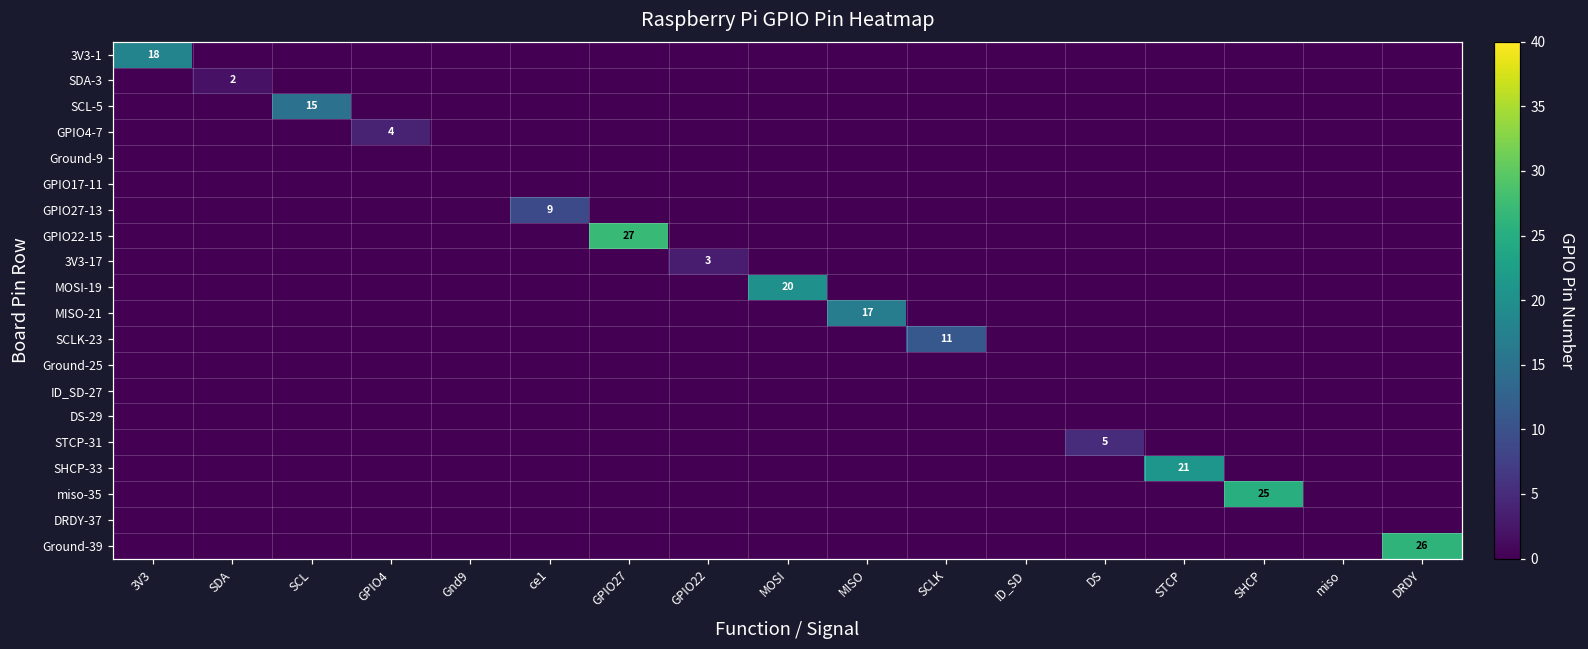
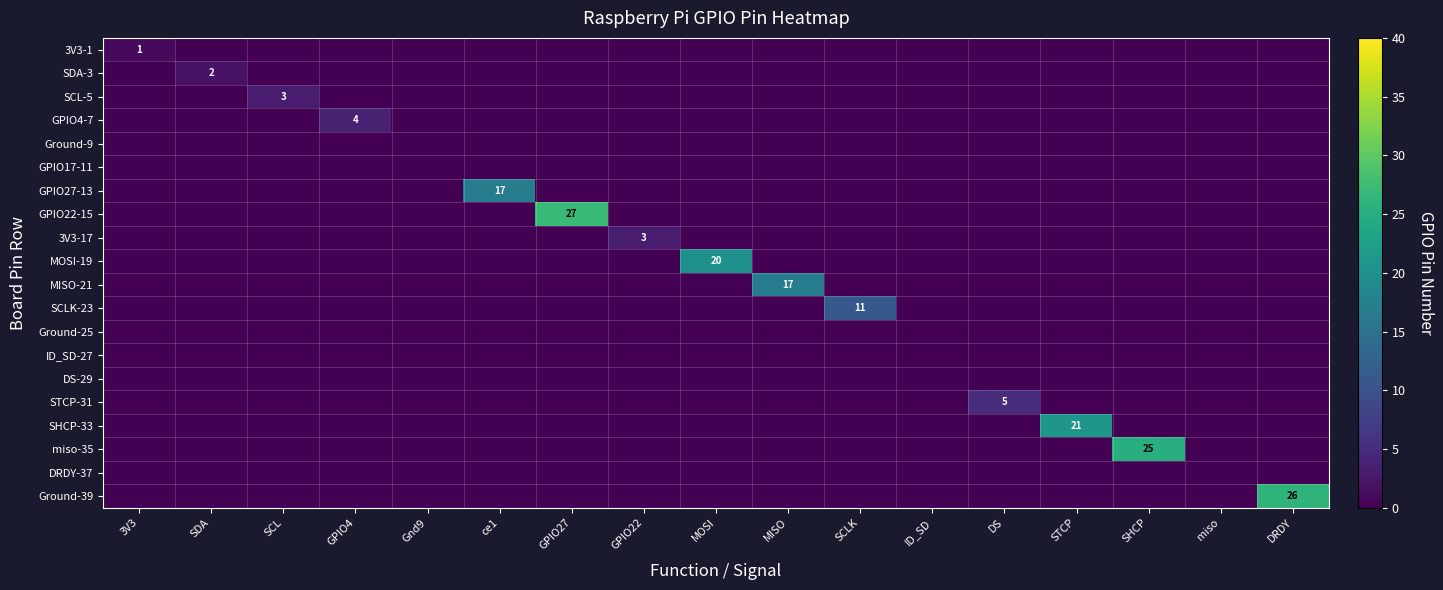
  {
    "3V3-1": {
-     "3V3": 18
+     "3V3": 1
    },
    "SDA-3": {
      "SDA": 2
    },
    "SCL-5": {
-     "SCL": 15
+     "SCL": 3
    },
    "GPIO4-7": {
      "GPIO4": 4
    },
    "GPIO27-13": {
-     "ce1": 9
+     "ce1": 17
    },
    "GPIO22-15": {
      "GPIO27": 27
    },
    "3V3-17": {
      "GPIO22": 3
    },
    "MOSI-19": {
      "MOSI": 20
    },
    "MISO-21": {
      "MISO": 17
    },
    "SCLK-23": {
      "SCLK": 11
    },
    "STCP-31": {
      "DS": 5
    },
    "SHCP-33": {
      "STCP": 21
    },
    "miso-35": {
      "SHCP": 25
    },
    "Ground-39": {
      "DRDY": 26
    }
  }
